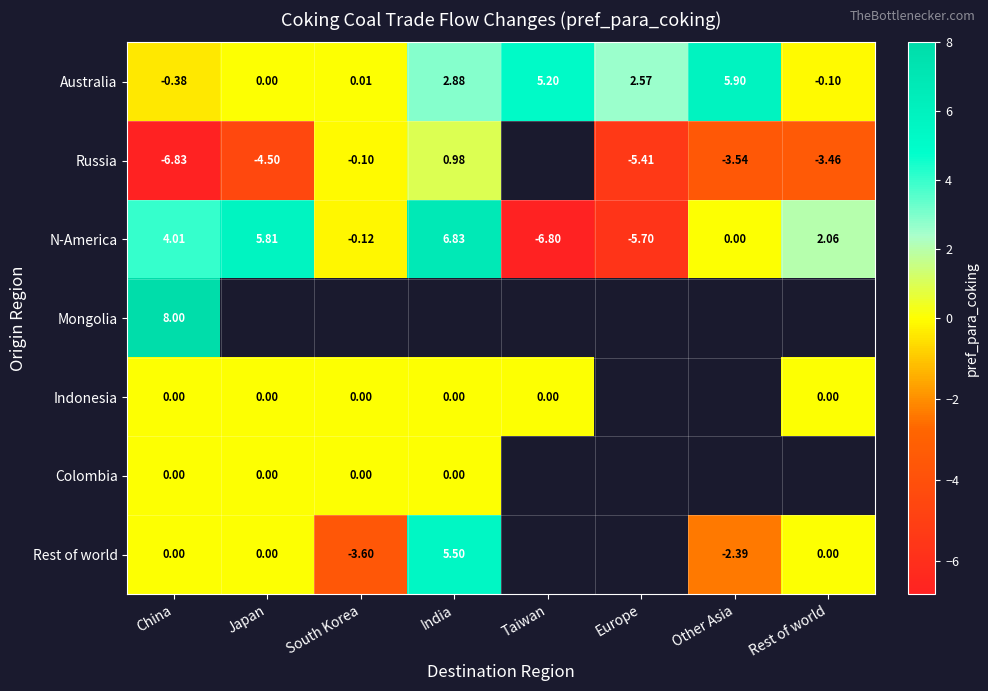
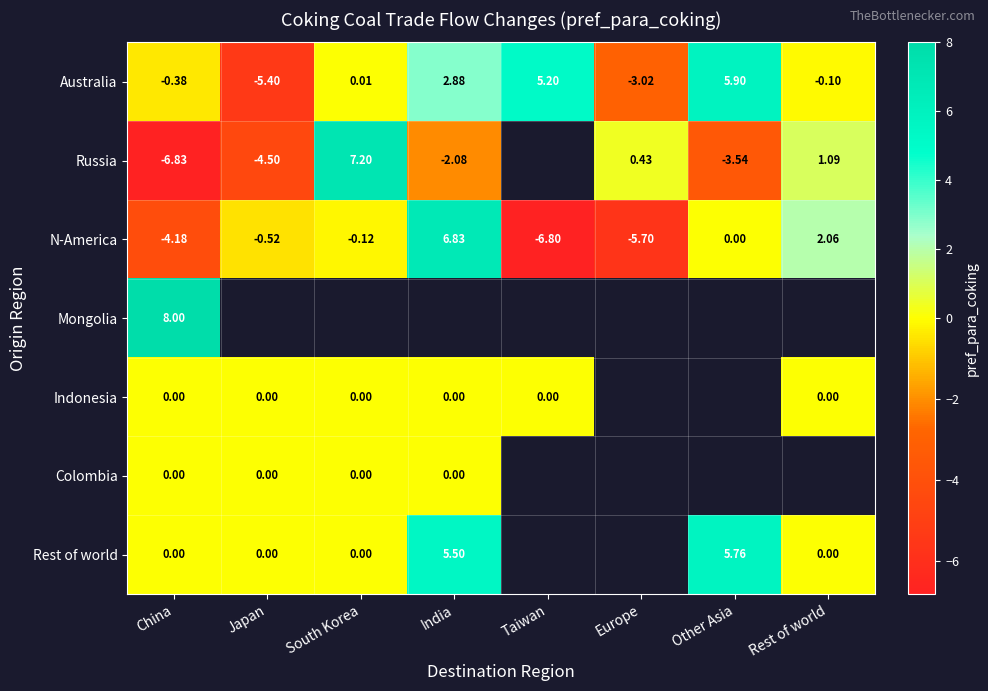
  {
    "Australia": {
      "China": -0.38,
-     "Japan": 0.00,
+     "Japan": -5.40,
      "South Korea": 0.01,
      "India": 2.88,
      "Taiwan": 5.20,
-     "Europe": 2.57,
+     "Europe": -3.02,
      "Other Asia": 5.90,
      "Rest of world": -0.10
    },
    "Russia": {
      "China": -6.83,
      "Japan": -4.50,
-     "South Korea": -0.10,
-     "India": 0.98,
-     "Europe": -5.41,
+     "South Korea": 7.20,
+     "India": -2.08,
+     "Europe": 0.43,
      "Other Asia": -3.54,
-     "Rest of world": -3.46
+     "Rest of world": 1.09
    },
    "N-America": {
-     "China": 4.01,
-     "Japan": 5.81,
+     "China": -4.18,
+     "Japan": -0.52,
      "South Korea": -0.12,
      "India": 6.83,
      "Taiwan": -6.80,
      "Europe": -5.70,
      "Other Asia": 0.00,
      "Rest of world": 2.06
    },
    "Mongolia": {
      "China": 8.00
    },
    "Indonesia": {
      "China": 0.00,
      "Japan": 0.00,
      "South Korea": 0.00,
      "India": 0.00,
      "Taiwan": 0.00,
      "Rest of world": 0.00
    },
    "Colombia": {
      "China": 0.00,
      "Japan": 0.00,
      "South Korea": 0.00,
      "India": 0.00
    },
    "Rest of world": {
      "China": 0.00,
      "Japan": 0.00,
-     "South Korea": -3.60,
+     "South Korea": 0.00,
      "India": 5.50,
-     "Other Asia": -2.39,
+     "Other Asia": 5.76,
      "Rest of world": 0.00
    }
  }
